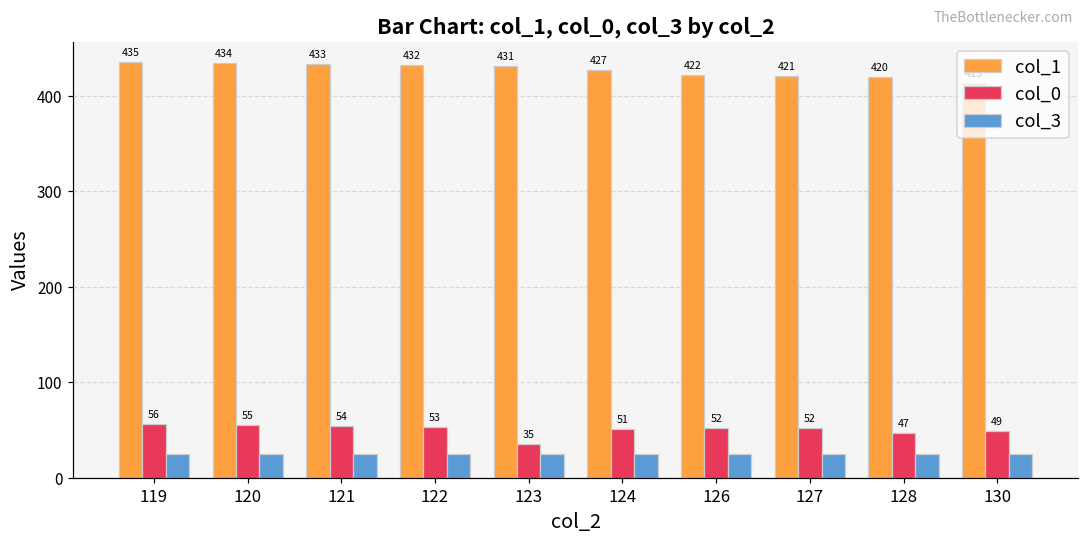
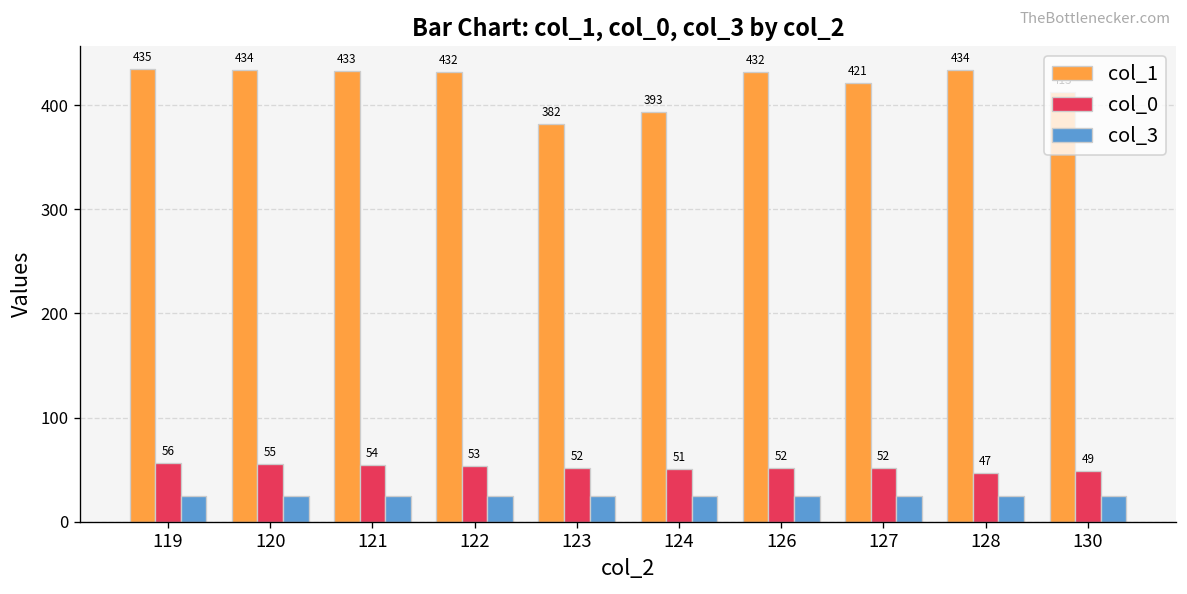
  {
    "col_1": {
      "119": 435,
      "120": 434,
      "121": 433,
      "122": 432,
-     "123": 431,
-     "124": 427,
-     "126": 422,
+     "123": 382,
+     "124": 393,
+     "126": 432,
      "127": 421,
-     "128": 420
+     "128": 434
    },
    "col_0": {
      "119": 56,
      "120": 55,
      "121": 54,
      "122": 53,
-     "123": 35,
+     "123": 52,
      "124": 51,
      "126": 52,
      "127": 52,
      "128": 47,
      "130": 49
    },
    "col_3": {
      "119": 30,
      "120": 30,
      "121": 30,
      "122": 30,
      "123": 30,
      "124": 30,
      "126": 30,
      "127": 30,
      "128": 30,
      "130": 30
    }
  }
